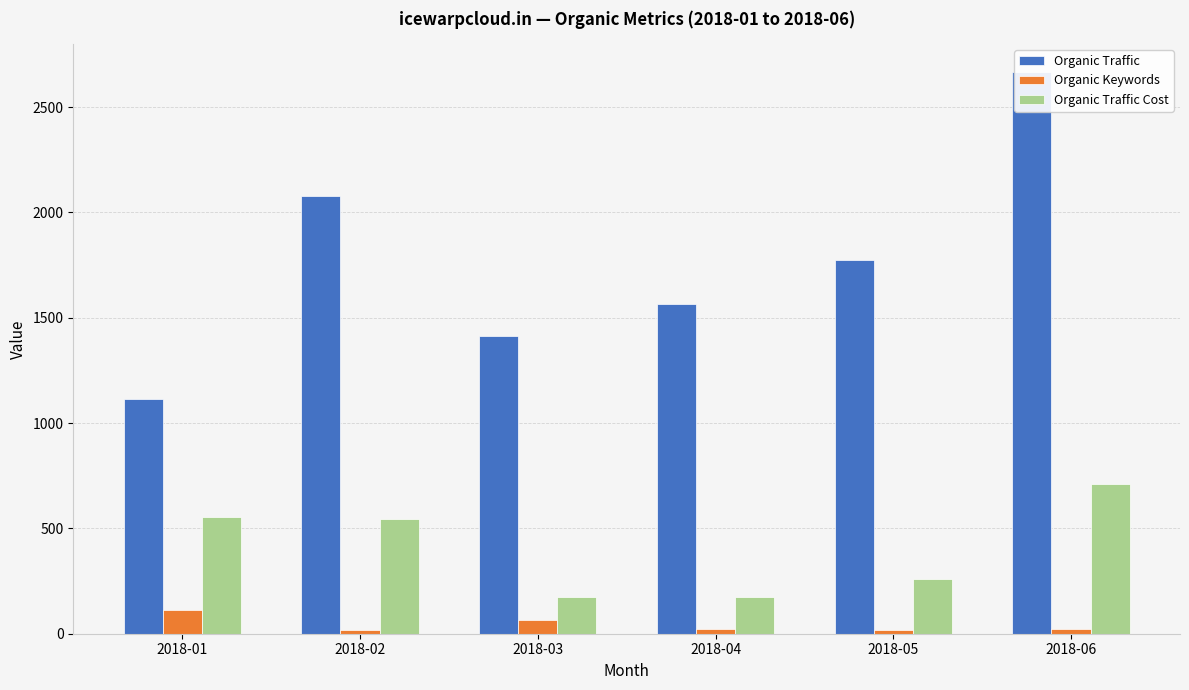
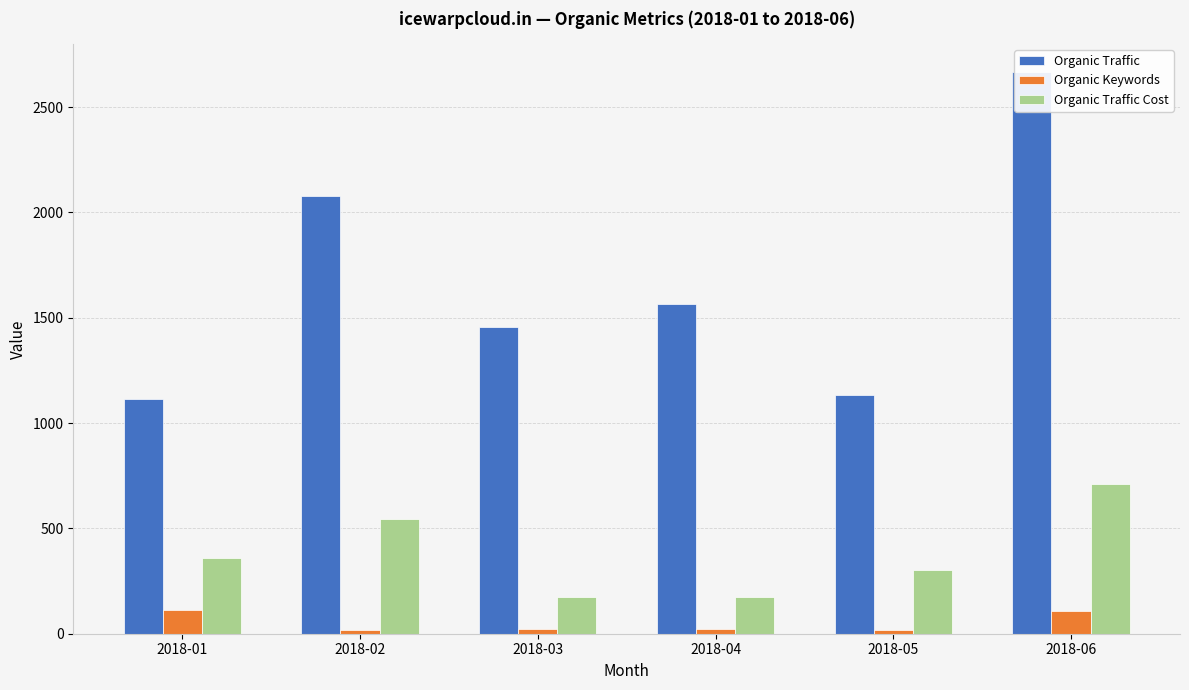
  {
    "Organic Traffic": {
      "2018-01": 1110,
      "2018-02": 2080,
-     "2018-03": 1410,
+     "2018-03": 1460,
      "2018-04": 1560,
-     "2018-05": 1780
+     "2018-05": 1140
    },
    "Organic Keywords": {
      "2018-01": 110,
      "2018-02": 20,
-     "2018-03": 60,
+     "2018-03": 20,
      "2018-04": 20,
      "2018-05": 20,
-     "2018-06": 20
+     "2018-06": 110
    },
    "Organic Traffic Cost": {
-     "2018-01": 560,
+     "2018-01": 360,
      "2018-02": 540,
      "2018-03": 170,
      "2018-04": 170,
-     "2018-05": 260,
+     "2018-05": 300,
      "2018-06": 710
    }
  }
